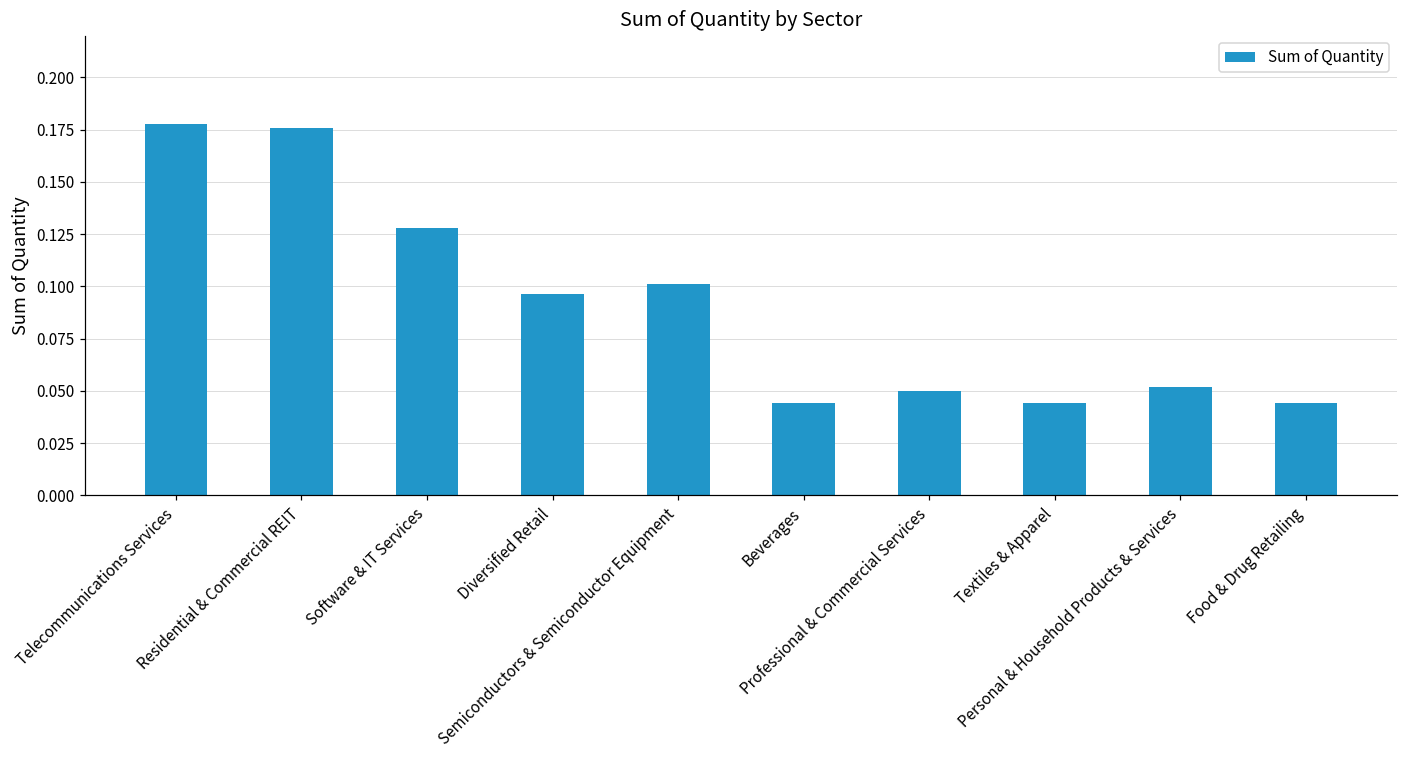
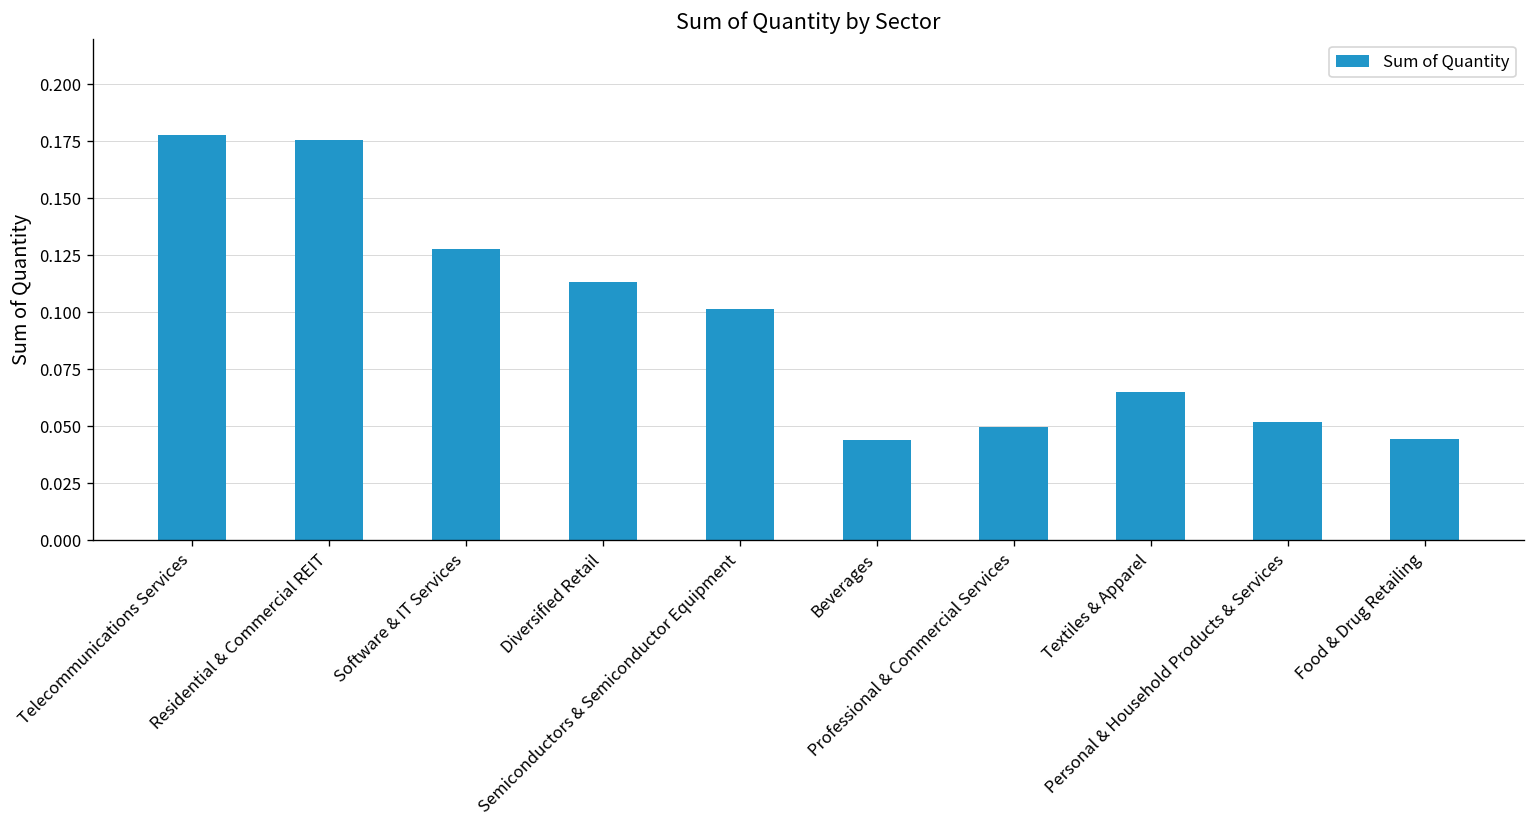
  {
    "Telecommunications Services": 0.178,
    "Residential & Commercial REIT": 0.176,
    "Software & IT Services": 0.128,
-   "Diversified Retail": 0.096,
+   "Diversified Retail": 0.113,
    "Semiconductors & Semiconductor Equipment": 0.101,
    "Beverages": 0.044,
    "Professional & Commercial Services": 0.050,
-   "Textiles & Apparel": 0.044,
+   "Textiles & Apparel": 0.065,
    "Personal & Household Products & Services": 0.052,
    "Food & Drug Retailing": 0.044
  }
